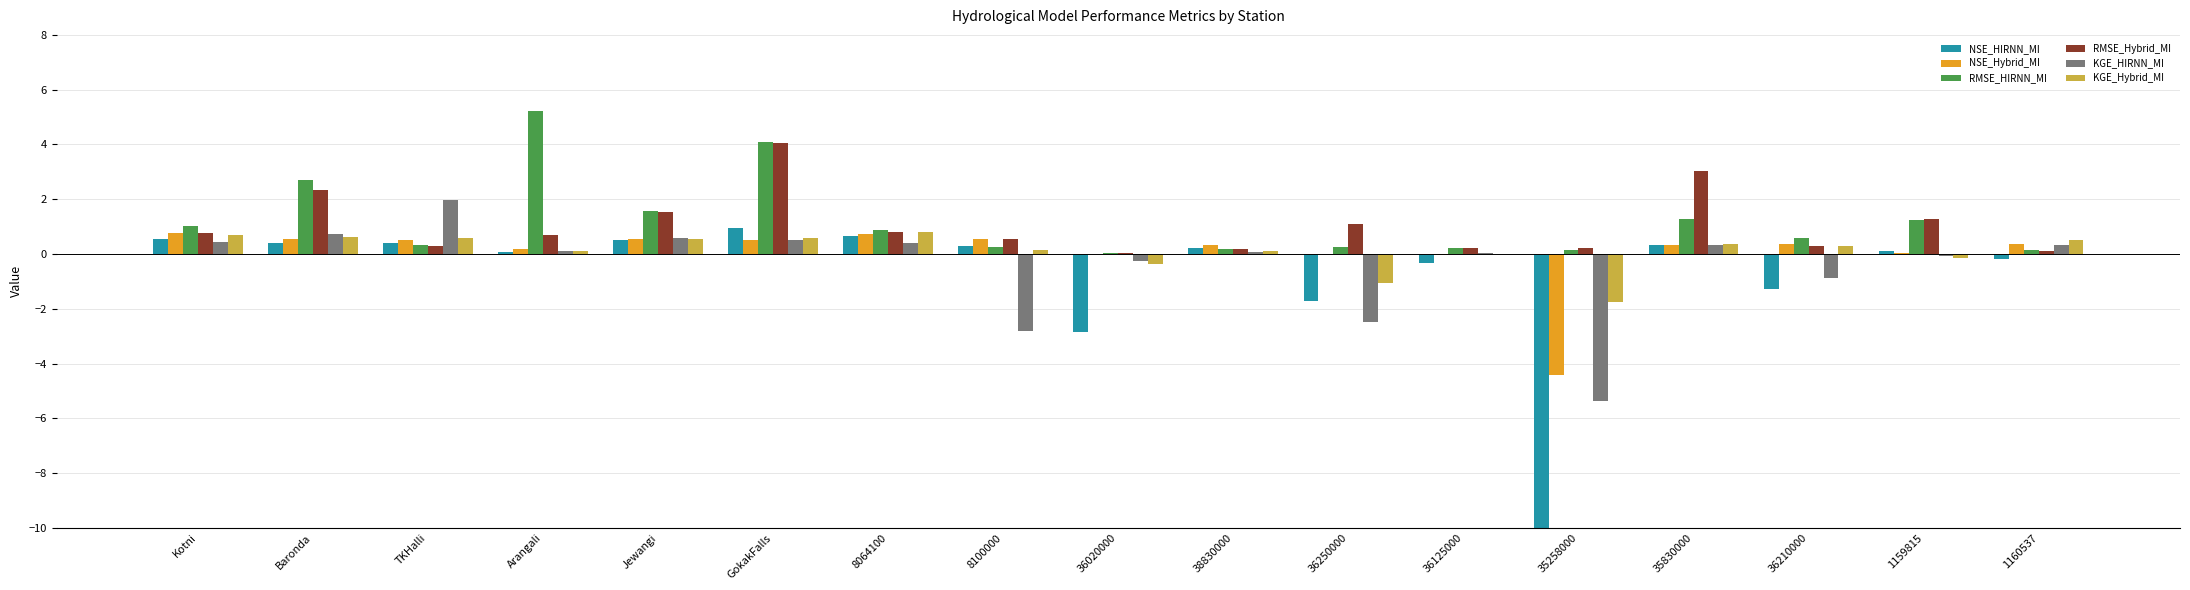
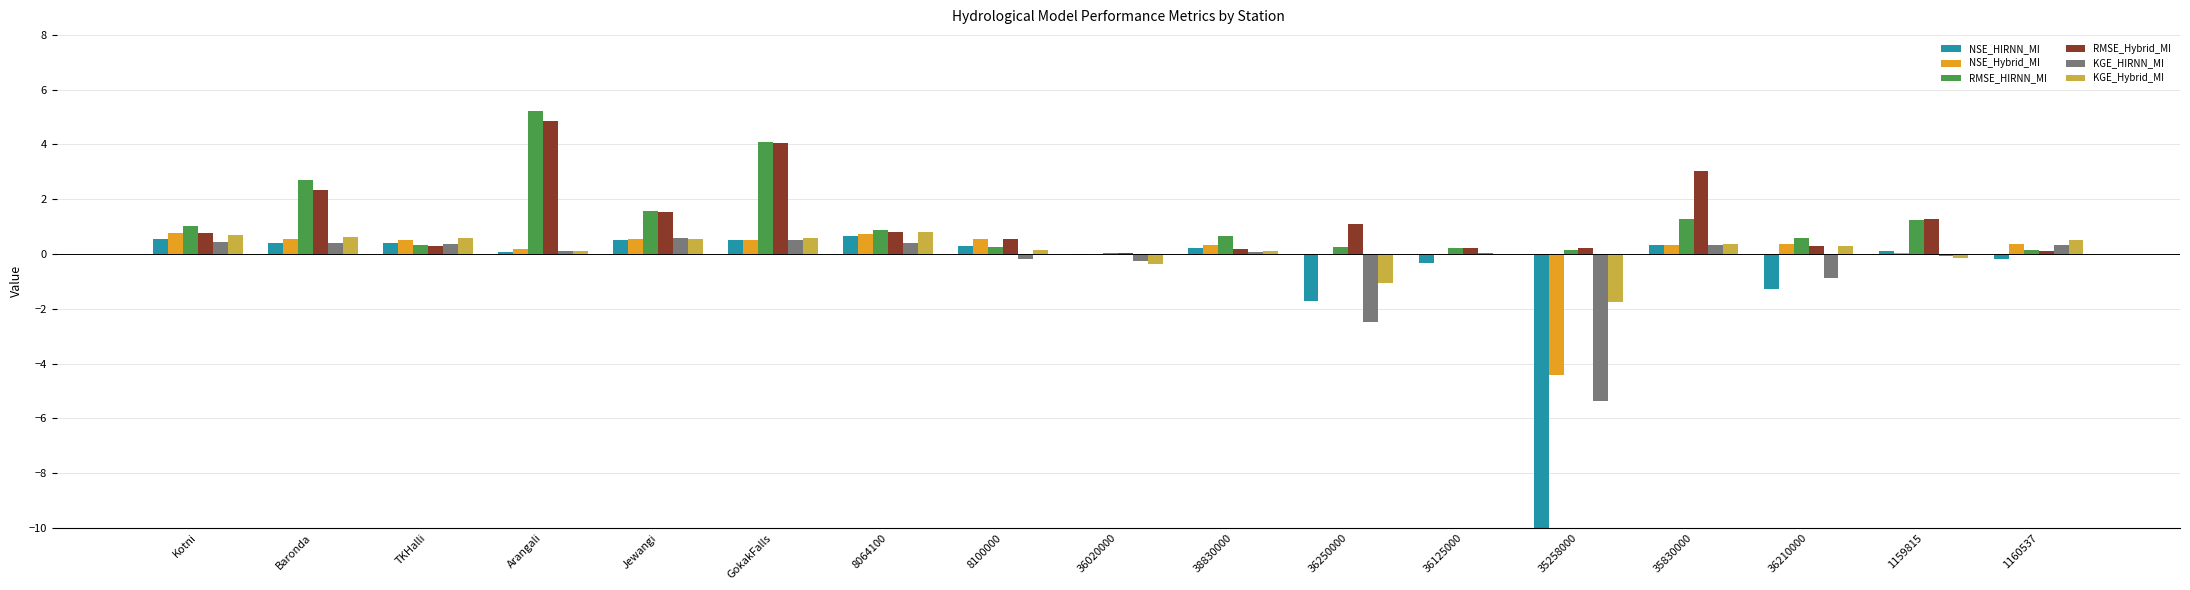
  {
    "NSE_HIRNN_MI": {
      "Kotni": 0.6,
      "Baronda": 0.4,
      "TKHalli": 0.4,
      "Jewangi": 0.5,
-     "GokakFalls": 1.0,
+     "GokakFalls": 0.5,
      "8064100": 0.7,
      "8100000": 0.3,
-     "36020000": -2.8,
+     "36020000": 0.0,
      "38830000": 0.2,
      "36250000": -1.7,
      "36125000": -0.3,
      "35830000": 0.3,
      "36210000": -1.3,
      "1159815": 0.1,
      "1160537": -0.2
    },
    "RMSE_HIRNN_MI": {
      "Kotni": 1.0,
      "Baronda": 2.7,
      "TKHalli": 0.3,
      "Arangali": 5.2,
      "Jewangi": 1.6,
      "GokakFalls": 4.1,
      "8064100": 0.9,
      "8100000": 0.3,
-     "38830000": 0.2,
+     "38830000": 0.6,
      "36250000": 0.3,
      "36125000": 0.2,
      "35258000": 0.1,
      "35830000": 1.3,
      "36210000": 0.6,
      "1159815": 1.3,
      "1160537": 0.1
    },
    "RMSE_Hybrid_MI": {
      "Kotni": 0.8,
      "Baronda": 2.3,
      "TKHalli": 0.3,
-     "Arangali": 0.7,
+     "Arangali": 4.9,
      "Jewangi": 1.5,
      "GokakFalls": 4.0,
      "8064100": 0.8,
      "8100000": 0.6,
      "38830000": 0.2,
      "36250000": 1.1,
      "36125000": 0.2,
      "35258000": 0.2,
      "35830000": 3.0,
      "36210000": 0.3,
      "1159815": 1.3,
      "1160537": 0.1
    },
    "KGE_HIRNN_MI": {
      "Kotni": 0.5,
-     "Baronda": 0.7,
-     "TKHalli": 2.0,
+     "Baronda": 0.4,
+     "TKHalli": 0.3,
      "Arangali": 0.1,
      "Jewangi": 0.6,
      "GokakFalls": 0.5,
      "8064100": 0.4,
-     "8100000": -2.8,
+     "8100000": -0.2,
      "36020000": -0.2,
      "36250000": -2.5,
      "35258000": -5.4,
      "35830000": 0.3,
      "36210000": -0.9,
      "1160537": 0.3
    }
  }
